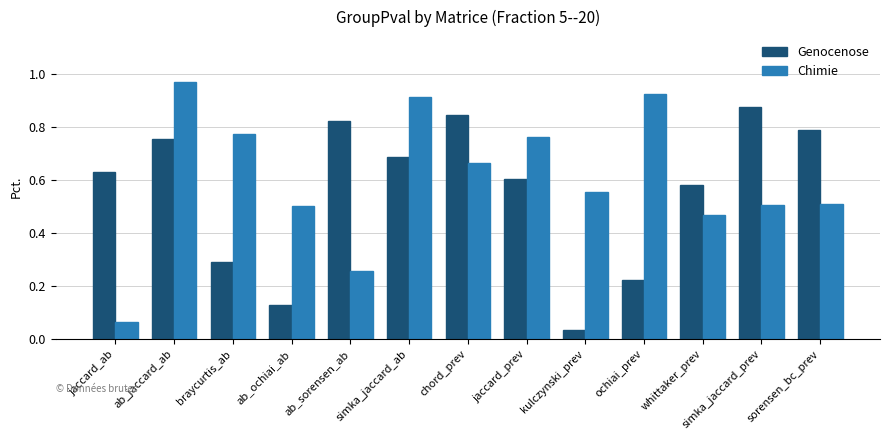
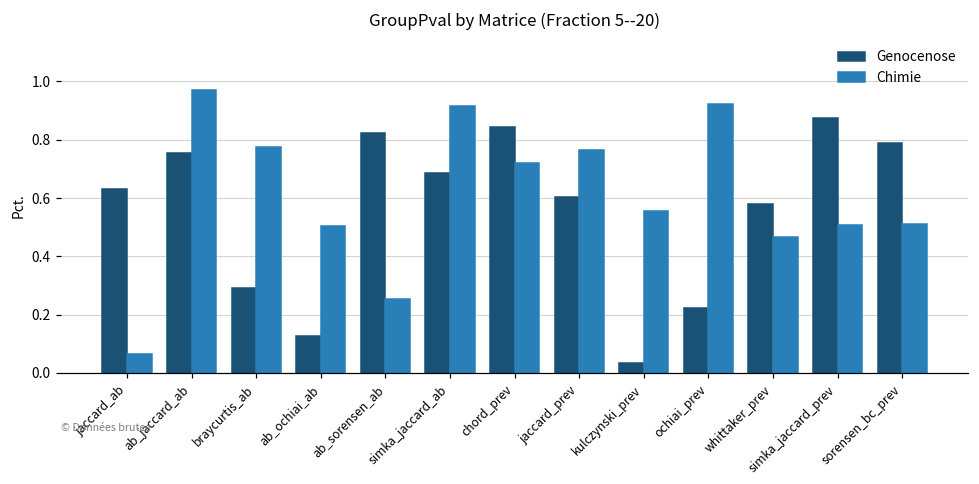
  {
    "Genocenose": {
      "jaccard_ab": 0.63,
      "ab_jaccard_ab": 0.76,
      "braycurtis_ab": 0.29,
      "ab_ochiai_ab": 0.13,
      "ab_sorensen_ab": 0.82,
      "simka_jaccard_ab": 0.69,
      "chord_prev": 0.85,
      "jaccard_prev": 0.60,
      "kulczynski_prev": 0.04,
      "ochiai_prev": 0.22,
      "whittaker_prev": 0.58,
      "simka_jaccard_prev": 0.88,
      "sorensen_bc_prev": 0.79
    },
    "Chimie": {
      "jaccard_ab": 0.06,
      "ab_jaccard_ab": 0.97,
      "braycurtis_ab": 0.78,
      "ab_ochiai_ab": 0.50,
      "ab_sorensen_ab": 0.26,
      "simka_jaccard_ab": 0.92,
-     "chord_prev": 0.67,
+     "chord_prev": 0.72,
      "jaccard_prev": 0.76,
      "kulczynski_prev": 0.56,
      "ochiai_prev": 0.92,
      "whittaker_prev": 0.47,
      "simka_jaccard_prev": 0.51,
      "sorensen_bc_prev": 0.51
    }
  }
